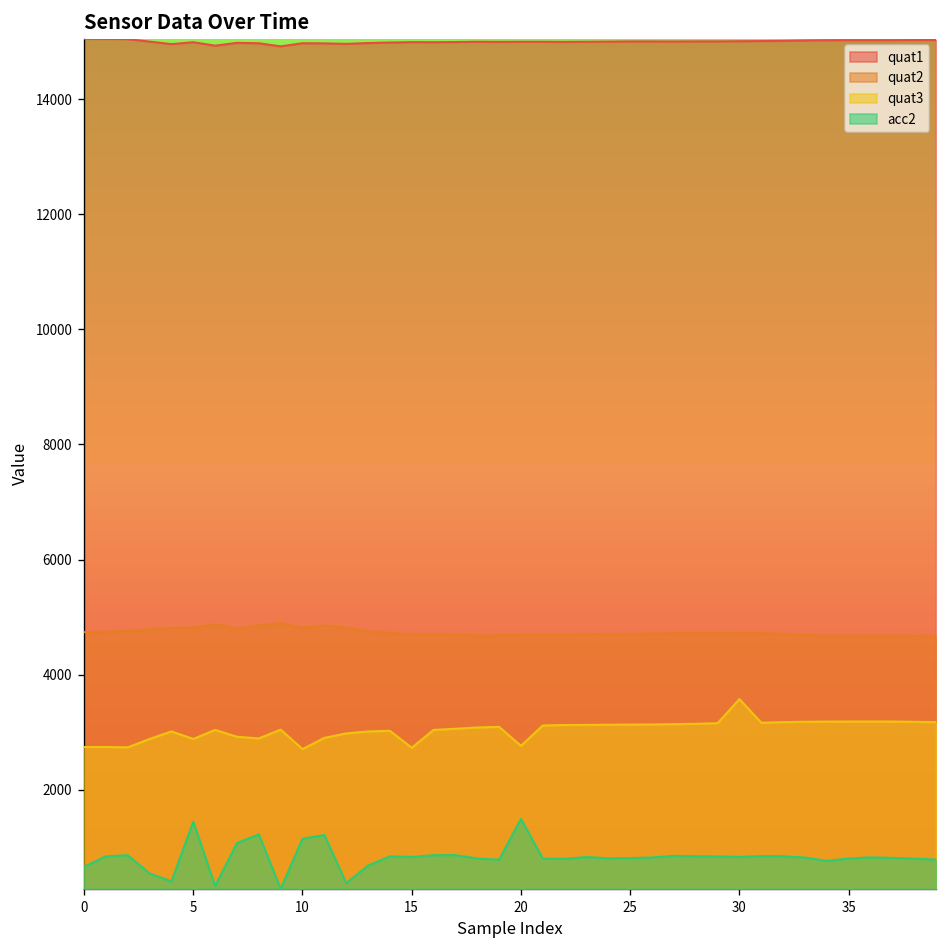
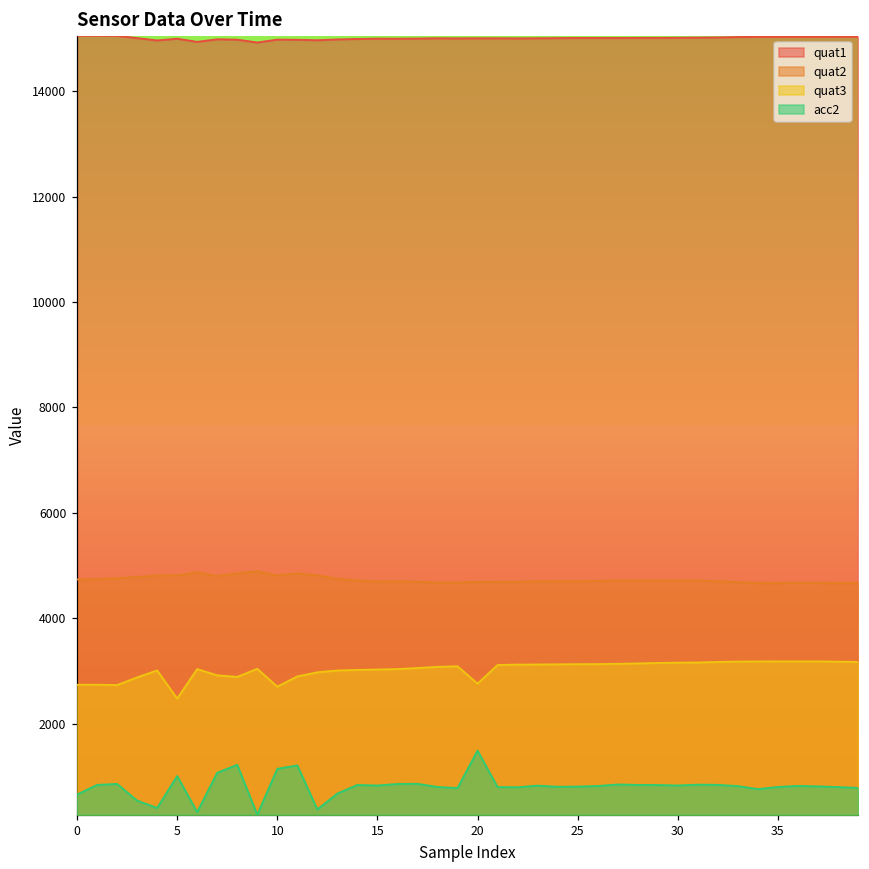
  {
    "quat3": {
      "0": 2700,
-     "5": 2900,
+     "5": 2500,
      "10": 2700,
-     "15": 2700,
+     "15": 3000,
      "20": 2800,
      "25": 3100,
-     "30": 3600,
+     "30": 3200,
      "35": 3200
    },
    "acc2": {
      "0": 700,
-     "5": 1400,
+     "5": 1000,
      "10": 1100,
      "15": 800,
      "20": 1500,
      "25": 800,
      "30": 800,
      "35": 800
    }
  }
